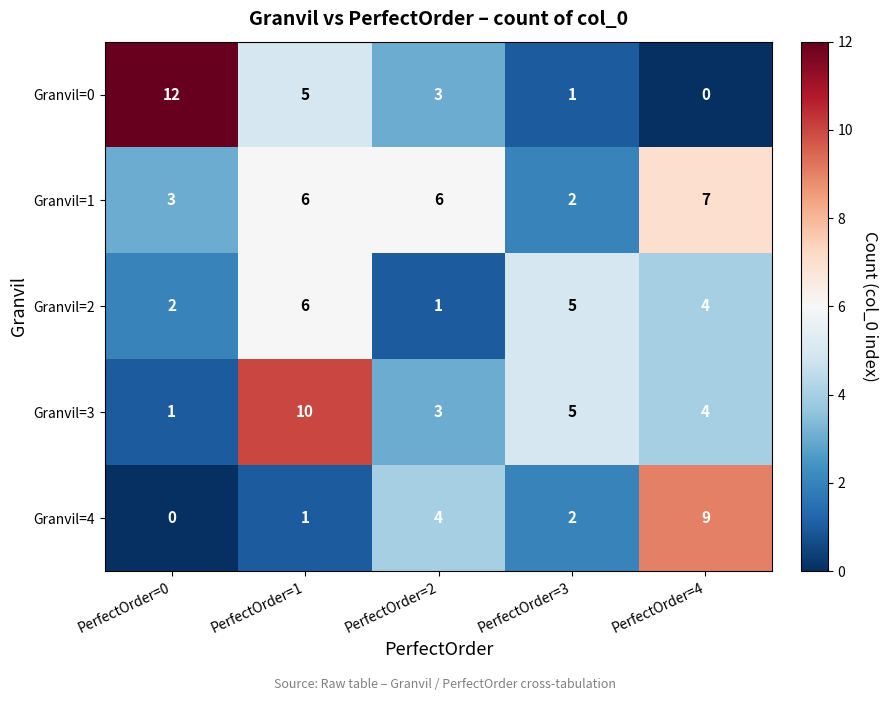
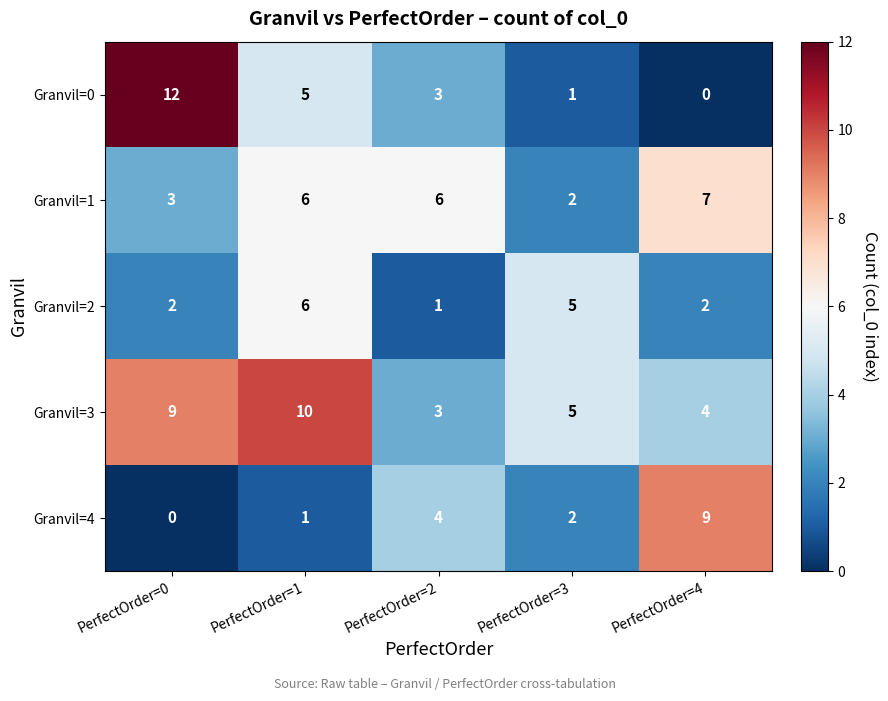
  {
    "Granvil=0": {
      "PerfectOrder=0": 12,
      "PerfectOrder=1": 5,
      "PerfectOrder=2": 3,
      "PerfectOrder=3": 1,
      "PerfectOrder=4": 0
    },
    "Granvil=1": {
      "PerfectOrder=0": 3,
      "PerfectOrder=1": 6,
      "PerfectOrder=2": 6,
      "PerfectOrder=3": 2,
      "PerfectOrder=4": 7
    },
    "Granvil=2": {
      "PerfectOrder=0": 2,
      "PerfectOrder=1": 6,
      "PerfectOrder=2": 1,
      "PerfectOrder=3": 5,
-     "PerfectOrder=4": 4
+     "PerfectOrder=4": 2
    },
    "Granvil=3": {
-     "PerfectOrder=0": 1,
+     "PerfectOrder=0": 9,
      "PerfectOrder=1": 10,
      "PerfectOrder=2": 3,
      "PerfectOrder=3": 5,
      "PerfectOrder=4": 4
    },
    "Granvil=4": {
      "PerfectOrder=0": 0,
      "PerfectOrder=1": 1,
      "PerfectOrder=2": 4,
      "PerfectOrder=3": 2,
      "PerfectOrder=4": 9
    }
  }
